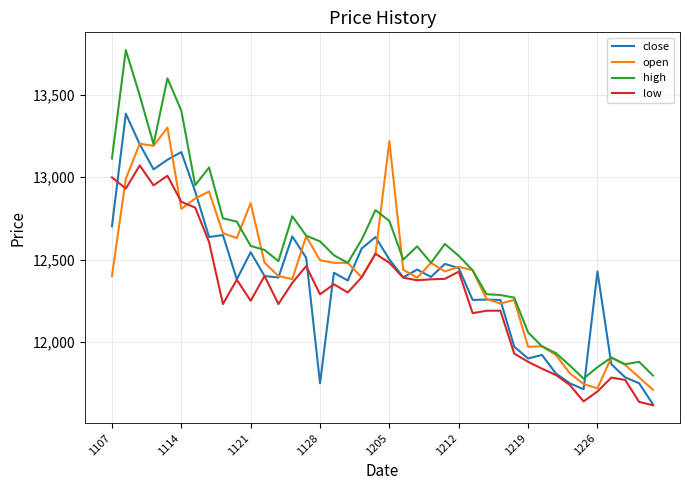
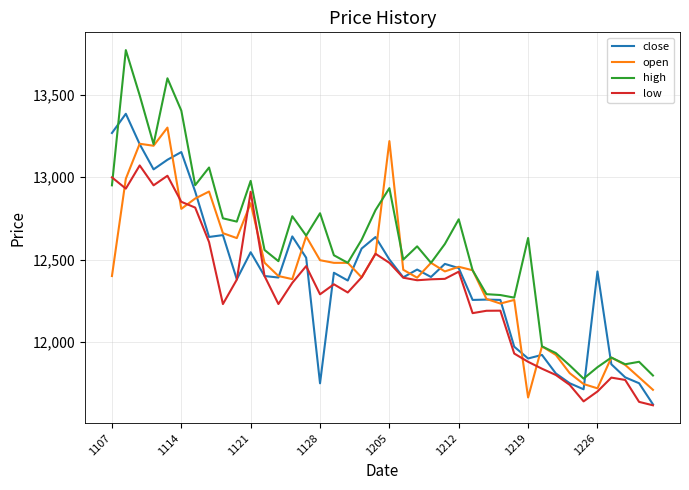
  {
    "close": {
-     "1107": "12,700",
+     "1107": "13,270",
      "1114": "13,150",
      "1121": "12,540",
      "1128": "11,750",
      "1205": "12,500",
      "1219": "11,900",
      "1226": "12,430"
    },
    "open": {
      "1107": "12,400",
      "1114": "12,810",
      "1121": "12,840",
      "1128": "12,500",
      "1205": "13,220",
-     "1219": "11,970",
+     "1219": "11,660",
      "1226": "11,720"
    },
    "high": {
-     "1107": "13,110",
+     "1107": "12,950",
      "1114": "13,400",
-     "1121": "12,580",
-     "1128": "12,610",
-     "1205": "12,730",
-     "1212": "12,520",
-     "1219": "12,060",
+     "1121": "12,980",
+     "1128": "12,780",
+     "1205": "12,930",
+     "1212": "12,740",
+     "1219": "12,630",
      "1226": "11,850"
    },
    "low": {
      "1107": "13,000",
      "1114": "12,850",
-     "1121": "12,250",
+     "1121": "12,910",
      "1128": "12,290",
      "1205": "12,480",
      "1212": "12,430",
      "1219": "11,880",
      "1226": "11,700"
    }
  }
